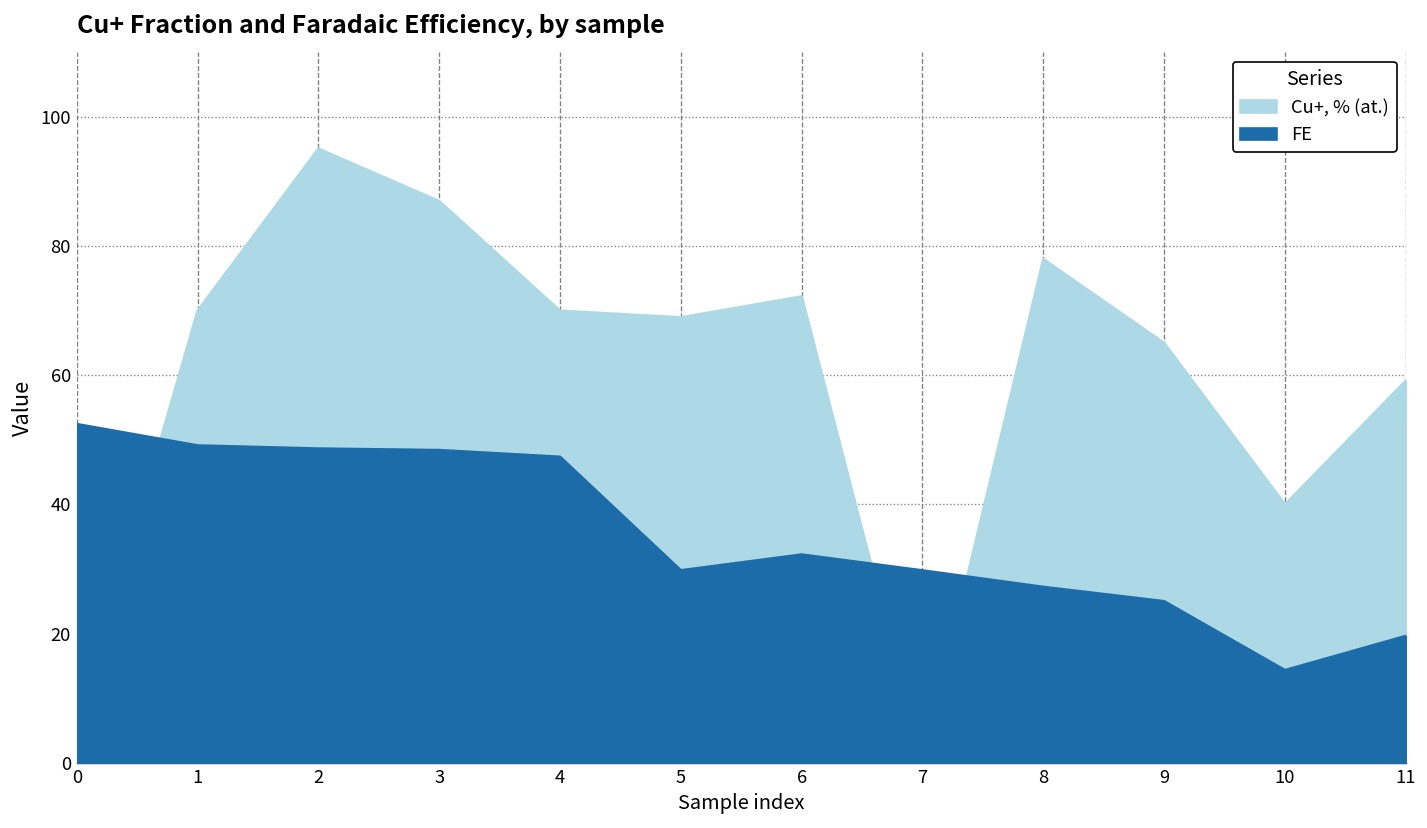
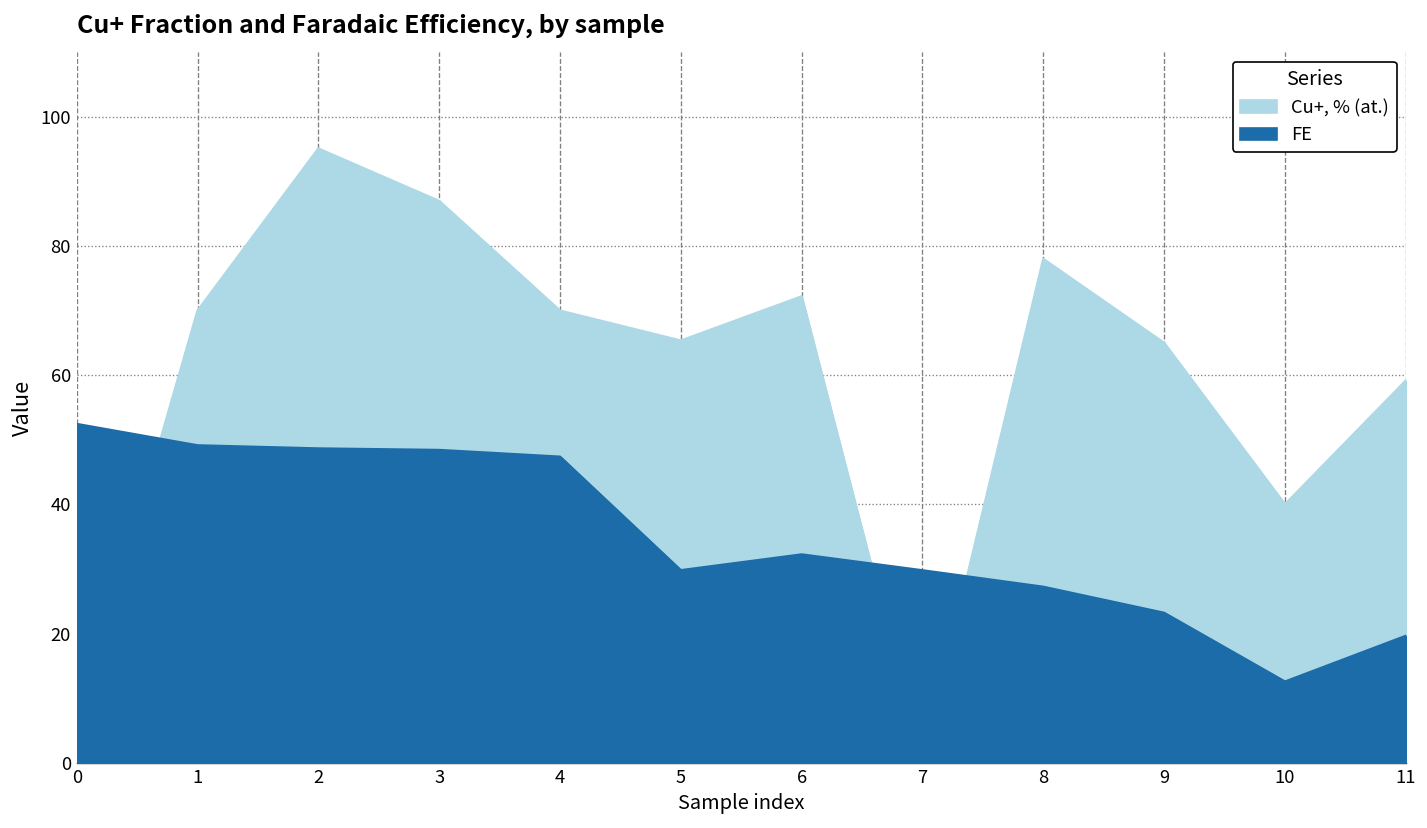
  {
    "Cu+, % (at.)": {
      "0": 5,
      "1": 70,
      "2": 95,
      "3": 87,
      "4": 70,
-     "5": 69,
+     "5": 65,
      "6": 72,
      "7": 0,
      "8": 78,
      "9": 65,
      "10": 40,
      "11": 59
    },
    "FE": {
      "0": 52,
      "1": 49,
      "2": 49,
      "3": 48,
      "4": 47,
      "5": 30,
      "6": 32,
      "7": 30,
      "8": 27,
-     "9": 25,
-     "10": 14,
+     "9": 23,
+     "10": 13,
      "11": 20
    }
  }
